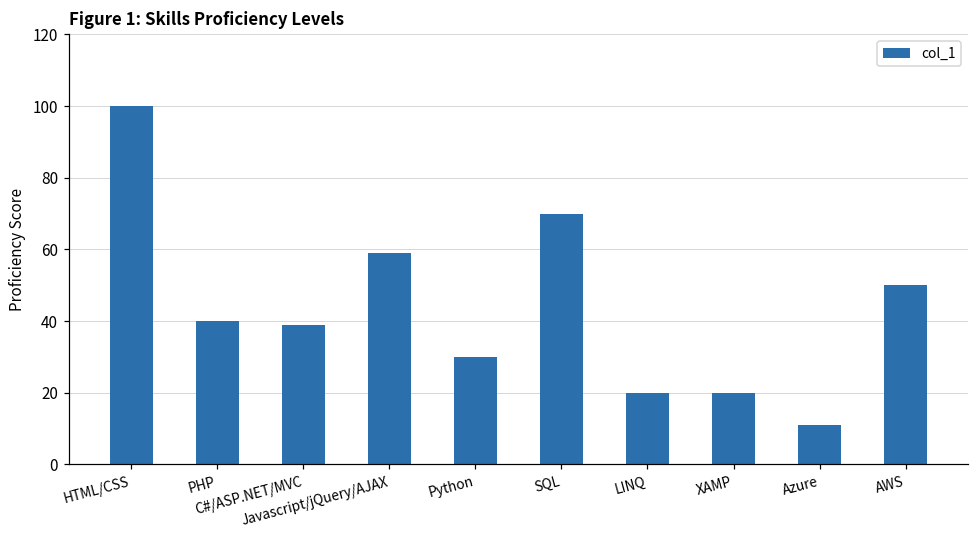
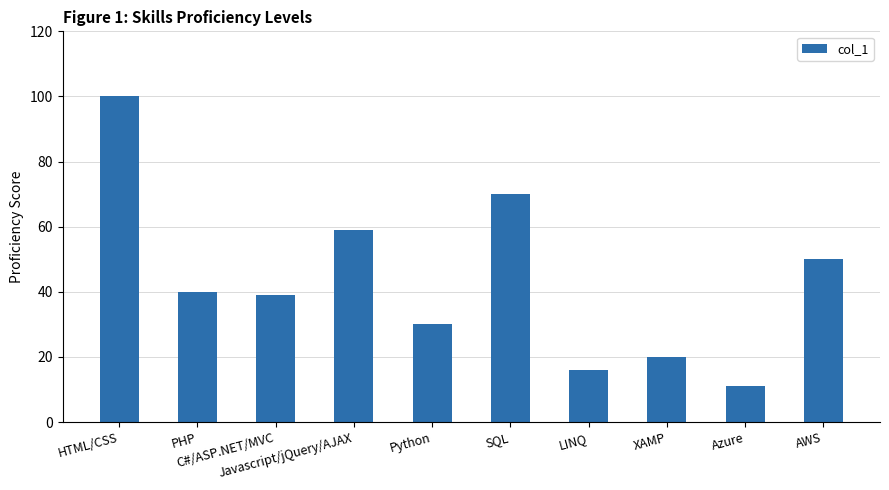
  {
    "HTML/CSS": 100,
    "PHP": 40,
    "C#/ASP.NET/MVC": 39,
    "Javascript/jQuery/AJAX": 59,
    "Python": 30,
    "SQL": 70,
-   "LINQ": 20,
+   "LINQ": 16,
    "XAMP": 20,
    "Azure": 11,
    "AWS": 50
  }
